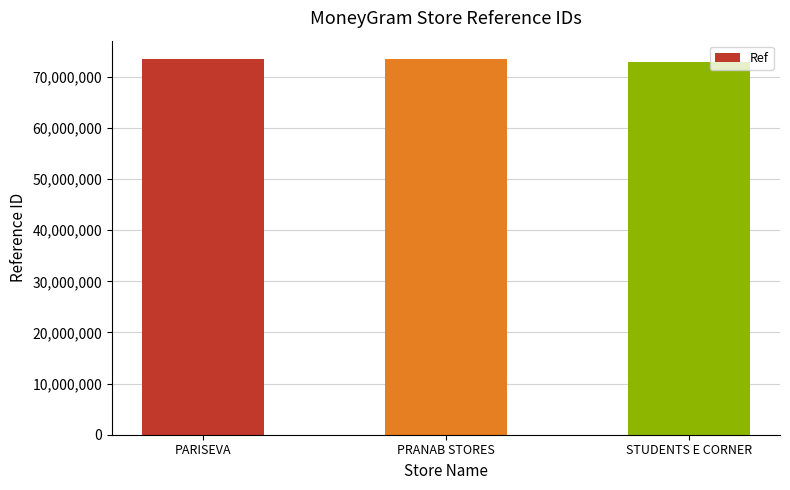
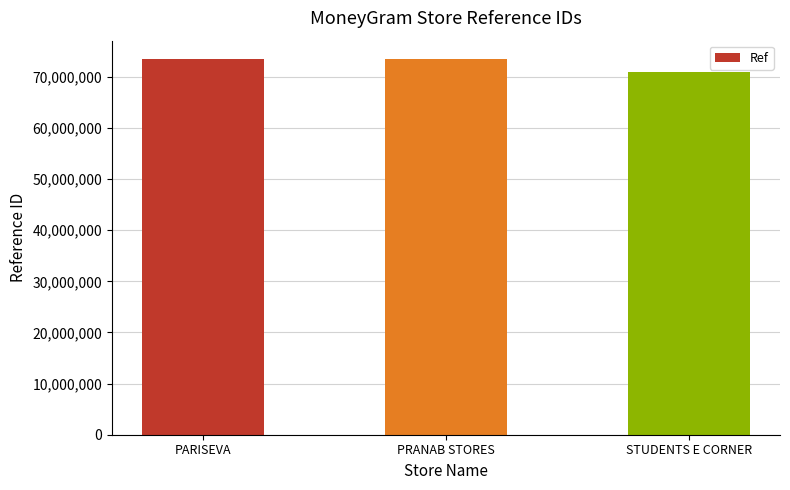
  {
    "PARISEVA": "73,000,000",
    "PRANAB STORES": "73,000,000",
-   "STUDENTS E CORNER": "73,000,000"
+   "STUDENTS E CORNER": "71,000,000"
  }
